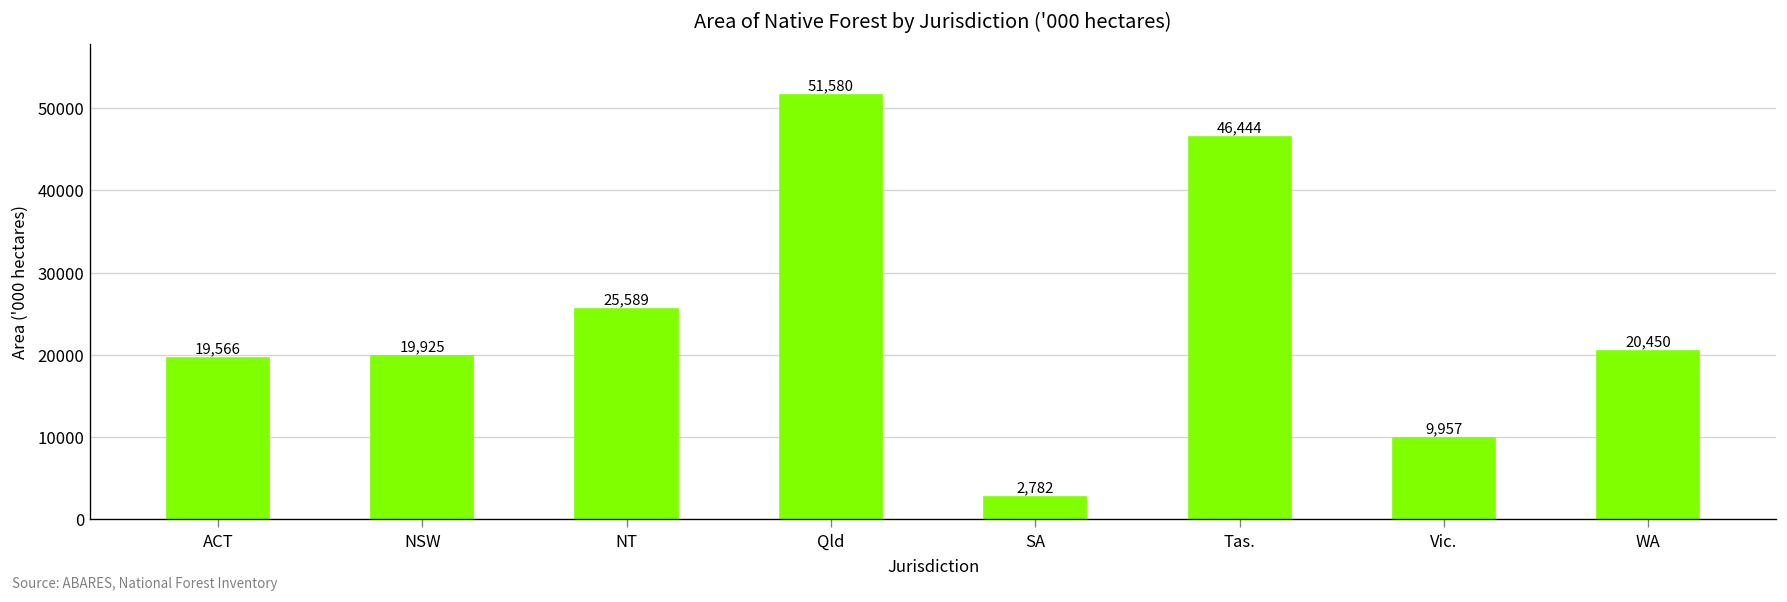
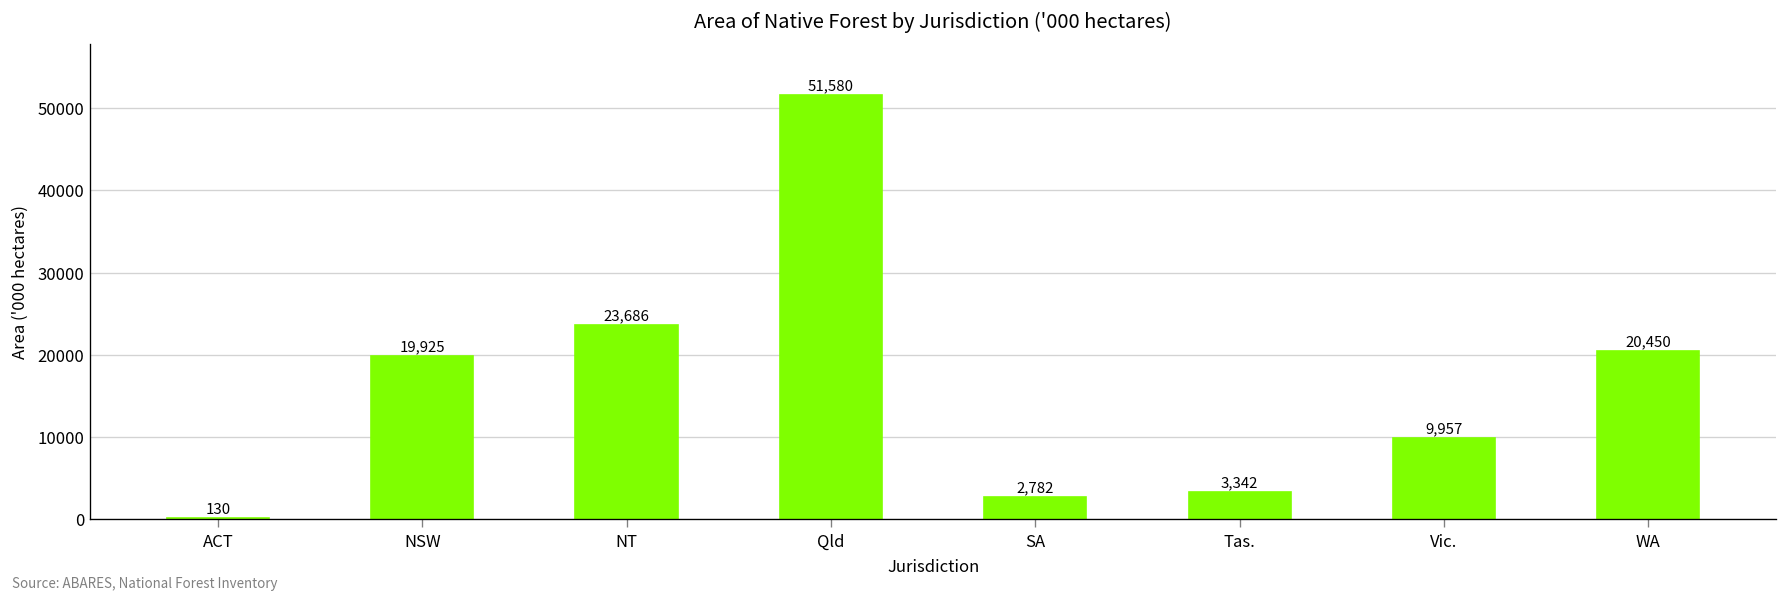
  {
-   "ACT": "19,566",
+   "ACT": "130",
    "NSW": "19,925",
-   "NT": "25,589",
+   "NT": "23,686",
    "Qld": "51,580",
    "SA": "2,782",
-   "Tas.": "46,444",
+   "Tas.": "3,342",
    "Vic.": "9,957",
    "WA": "20,450"
  }
